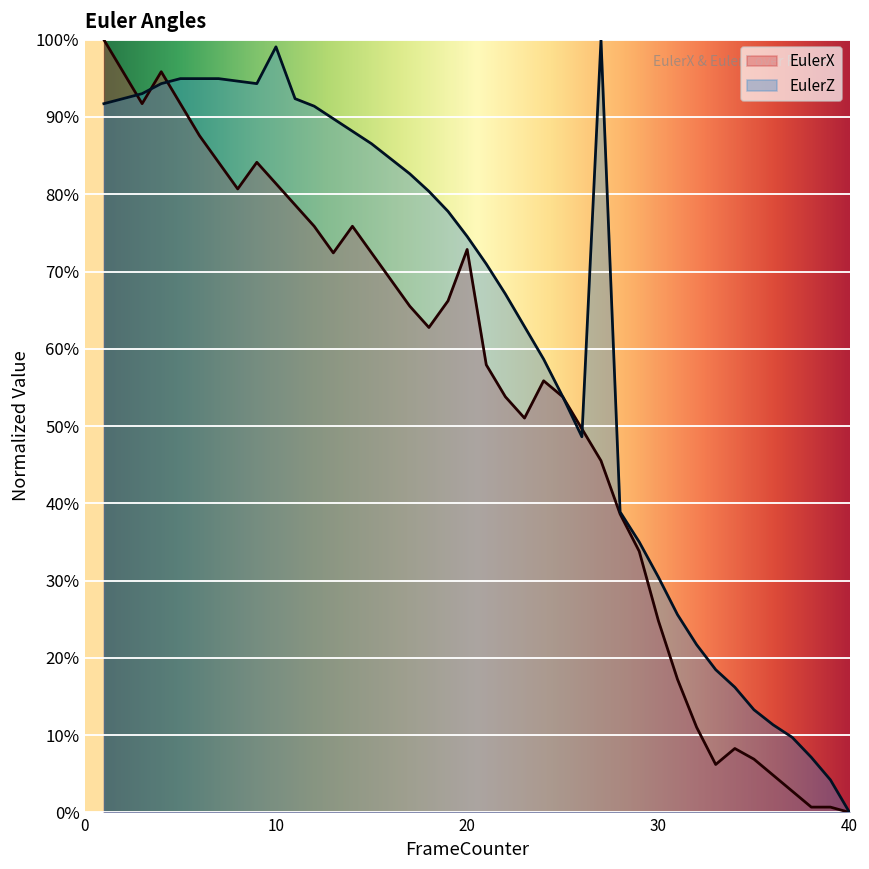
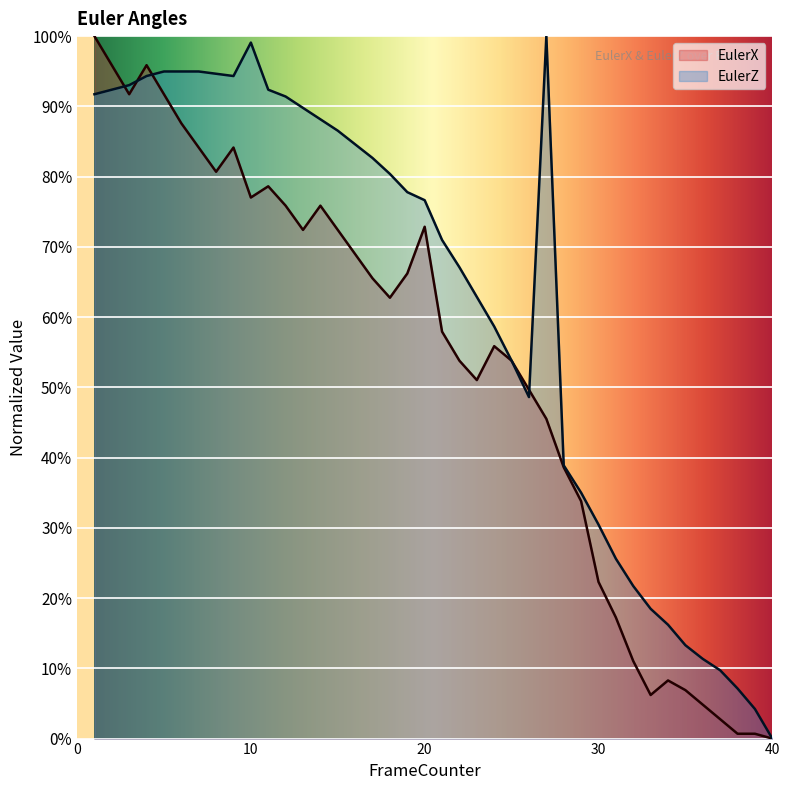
  {
    "EulerX": {
-     "10": "81%",
+     "10": "77%",
      "20": "73%",
-     "30": "25%"
+     "30": "22%"
    },
    "EulerZ": {
      "10": "99%",
-     "20": "75%",
+     "20": "77%",
      "30": "30%"
    }
  }
